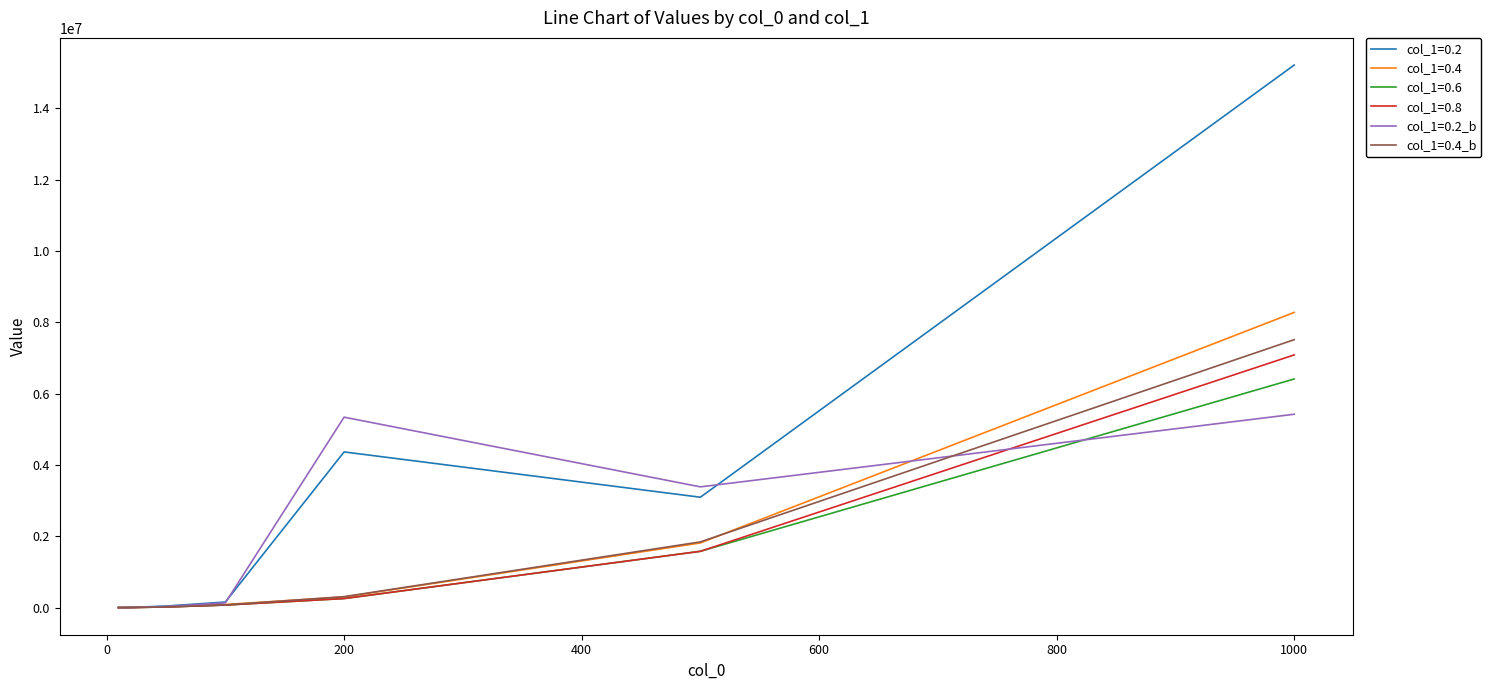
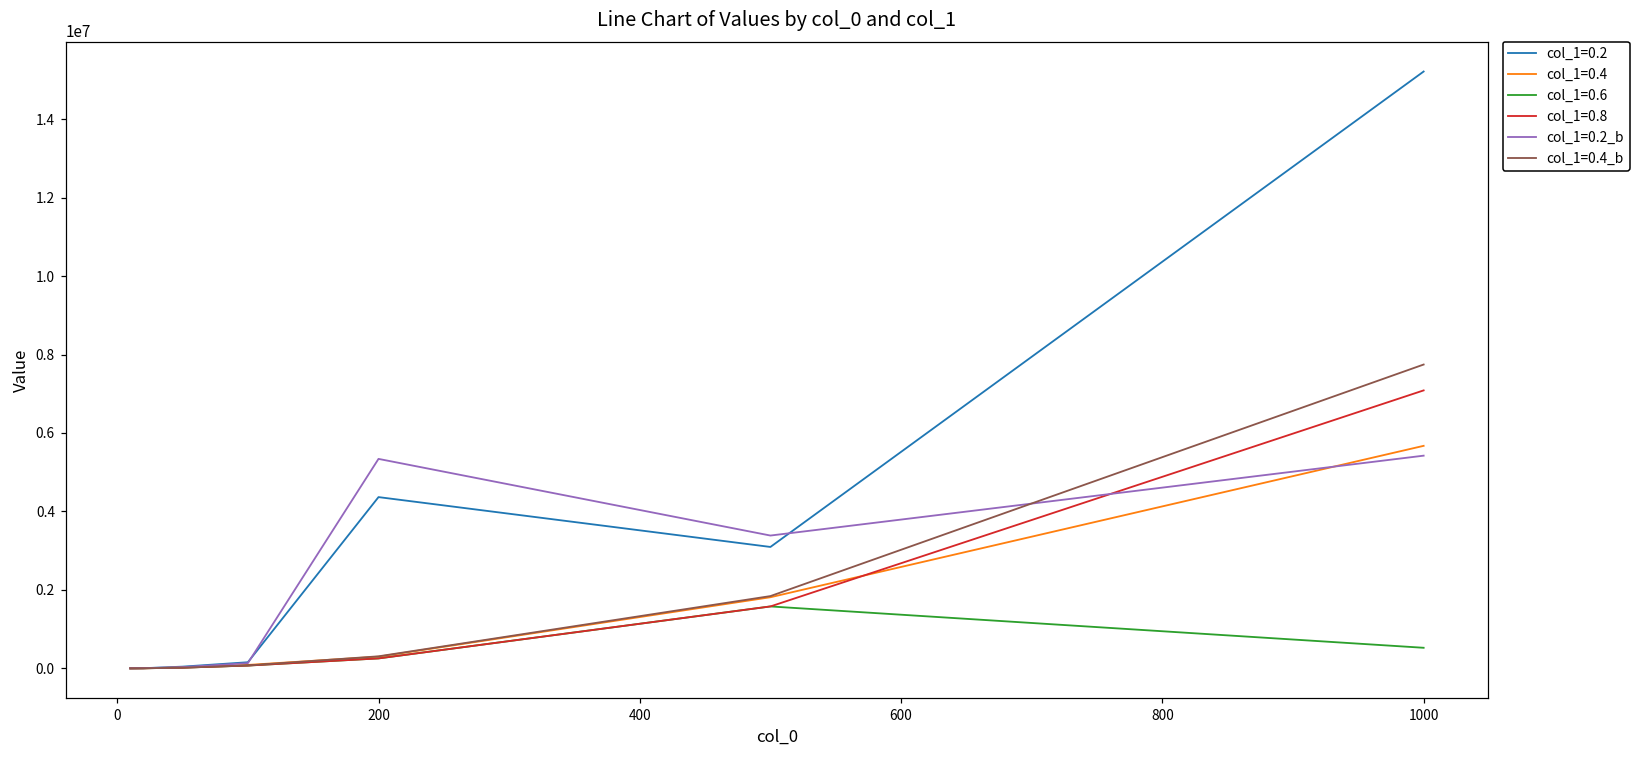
  {
    "col_1=0.2": {
      "200": 4400000,
      "1000": 15200000
    },
    "col_1=0.4": {
-     "1000": 8300000
+     "1000": 5700000
    },
    "col_1=0.6": {
-     "1000": 6400000
+     "1000": 500000
    },
    "col_1=0.8": {
      "1000": 7100000
    },
    "col_1=0.2_b": {
      "200": 5300000,
      "1000": 5400000
    },
    "col_1=0.4_b": {
-     "1000": 7500000
+     "1000": 7700000
    }
  }
